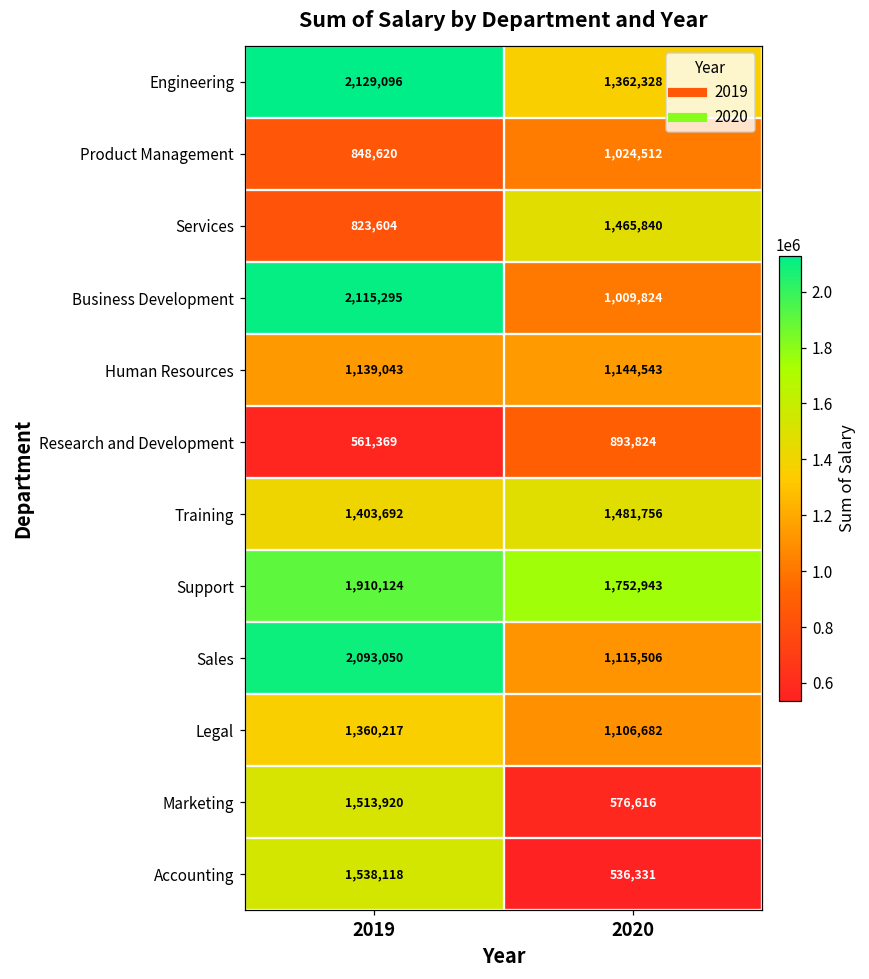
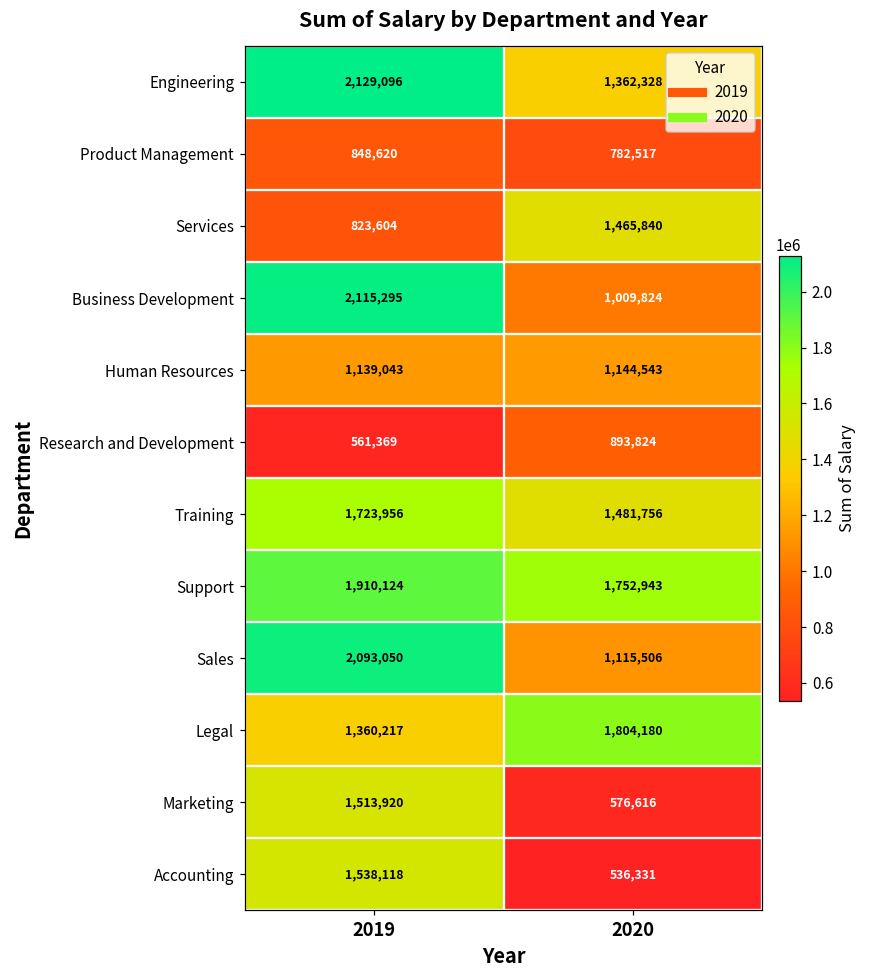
  {
    "Engineering": {
      "2019": "2,129,096",
      "2020": "1,362,328"
    },
    "Product Management": {
      "2019": "848,620",
-     "2020": "1,024,512"
+     "2020": "782,517"
    },
    "Services": {
      "2019": "823,604",
      "2020": "1,465,840"
    },
    "Business Development": {
      "2019": "2,115,295",
      "2020": "1,009,824"
    },
    "Human Resources": {
      "2019": "1,139,043",
      "2020": "1,144,543"
    },
    "Research and Development": {
      "2019": "561,369",
      "2020": "893,824"
    },
    "Training": {
-     "2019": "1,403,692",
+     "2019": "1,723,956",
      "2020": "1,481,756"
    },
    "Support": {
      "2019": "1,910,124",
      "2020": "1,752,943"
    },
    "Sales": {
      "2019": "2,093,050",
      "2020": "1,115,506"
    },
    "Legal": {
      "2019": "1,360,217",
-     "2020": "1,106,682"
+     "2020": "1,804,180"
    },
    "Marketing": {
      "2019": "1,513,920",
      "2020": "576,616"
    },
    "Accounting": {
      "2019": "1,538,118",
      "2020": "536,331"
    }
  }
